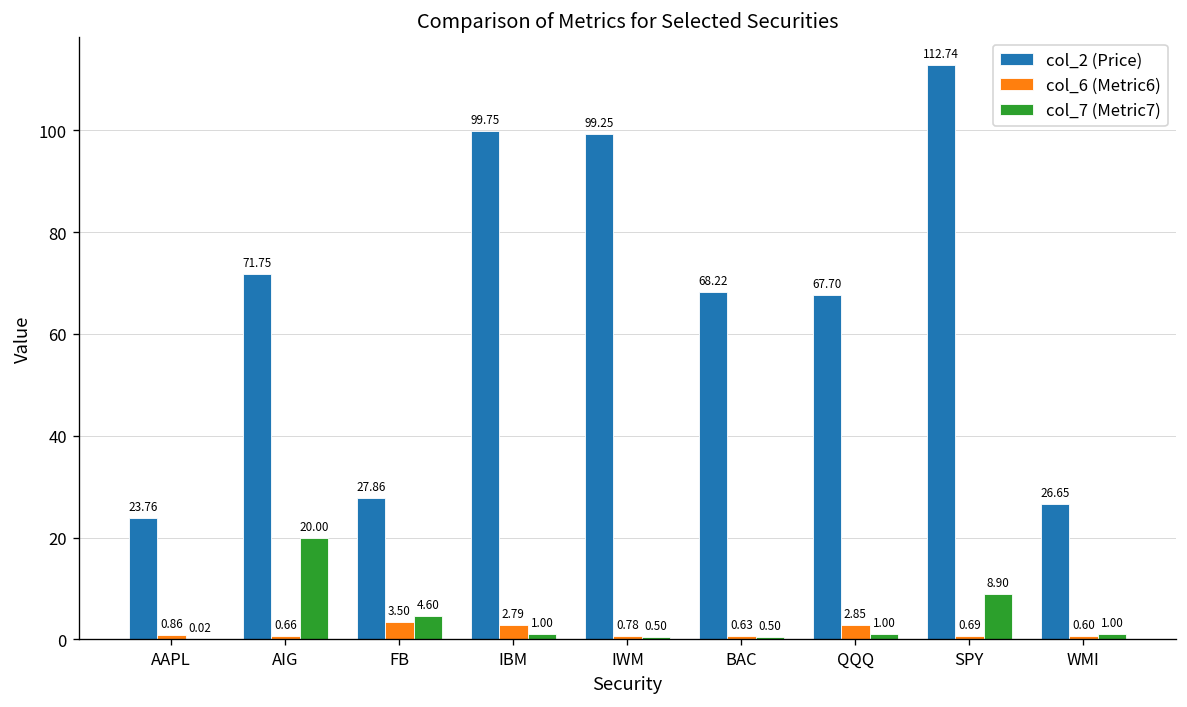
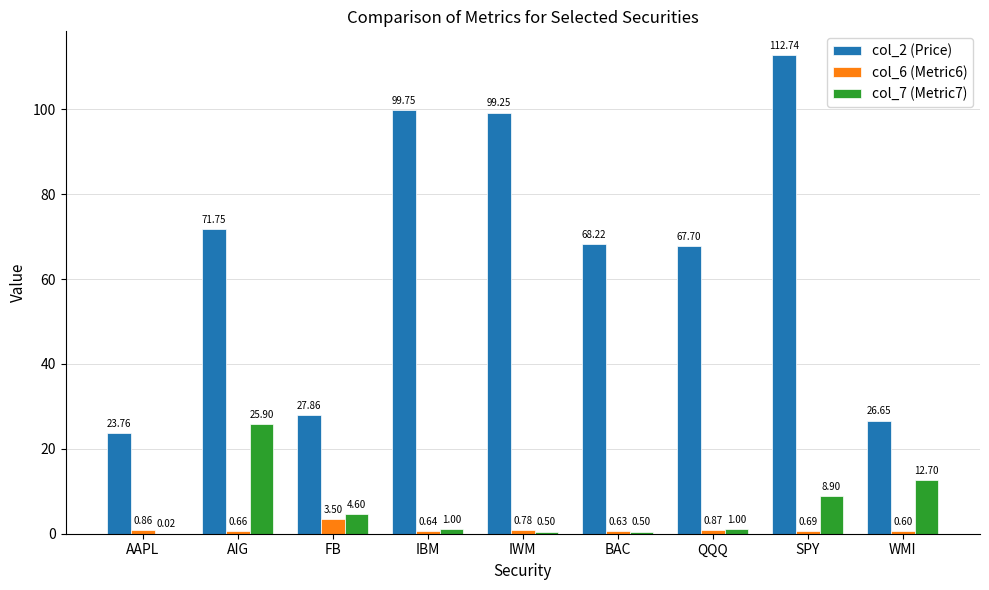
  {
    "col_2 (Price)": {
      "AAPL": 23.76,
      "AIG": 71.75,
      "FB": 27.86,
      "IBM": 99.75,
      "IWM": 99.25,
      "BAC": 68.22,
      "QQQ": 67.70,
      "SPY": 112.74,
      "WMI": 26.65
    },
    "col_6 (Metric6)": {
      "AAPL": 0.86,
      "AIG": 0.66,
      "FB": 3.50,
-     "IBM": 2.79,
+     "IBM": 0.64,
      "IWM": 0.78,
      "BAC": 0.63,
-     "QQQ": 2.85,
+     "QQQ": 0.87,
      "SPY": 0.69,
      "WMI": 0.60
    },
    "col_7 (Metric7)": {
      "AAPL": 0.02,
-     "AIG": 20.00,
+     "AIG": 25.90,
      "FB": 4.60,
      "IBM": 1.00,
      "IWM": 0.50,
      "BAC": 0.50,
      "QQQ": 1.00,
      "SPY": 8.90,
-     "WMI": 1.00
+     "WMI": 12.70
    }
  }
